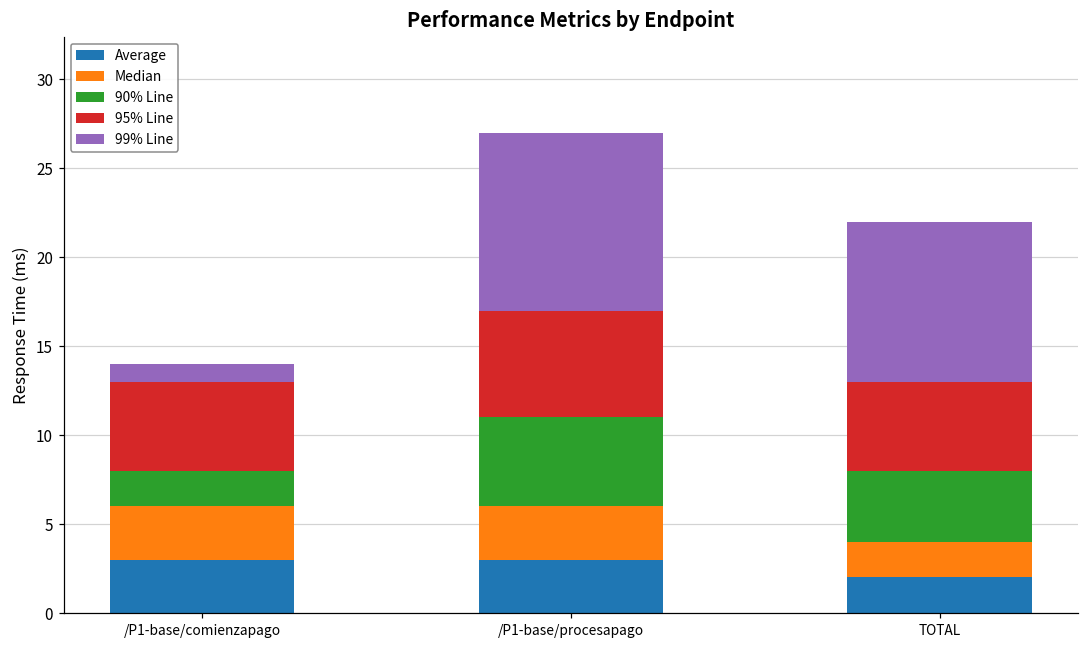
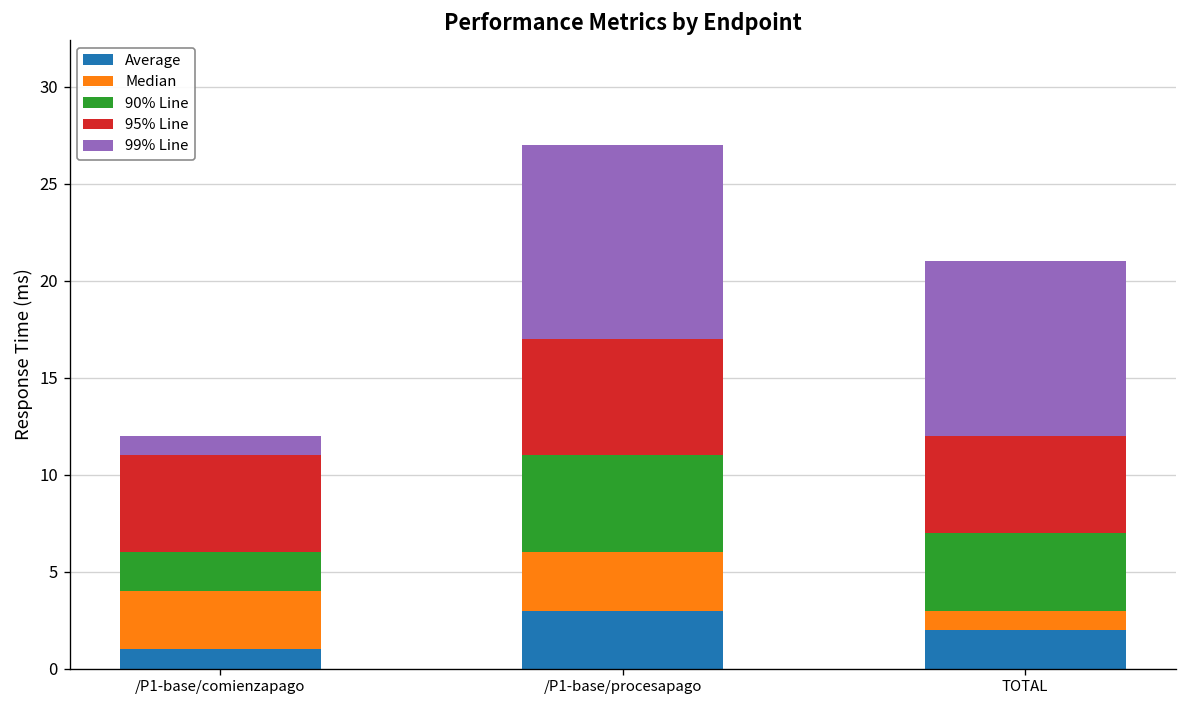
  {
    "Average": {
-     "/P1-base/comienzapago": 3,
+     "/P1-base/comienzapago": 1,
      "/P1-base/procesapago": 3,
      "TOTAL": 2
    },
    "Median": {
-     "TOTAL": 2
+     "TOTAL": 1
    },
    "90% Line": {
      "/P1-base/comienzapago": 2,
      "/P1-base/procesapago": 5,
      "TOTAL": 4
    },
    "95% Line": {
      "/P1-base/comienzapago": 5,
      "/P1-base/procesapago": 6,
      "TOTAL": 5
    },
    "99% Line": {
      "/P1-base/comienzapago": 1,
      "/P1-base/procesapago": 10,
      "TOTAL": 9
    }
  }
